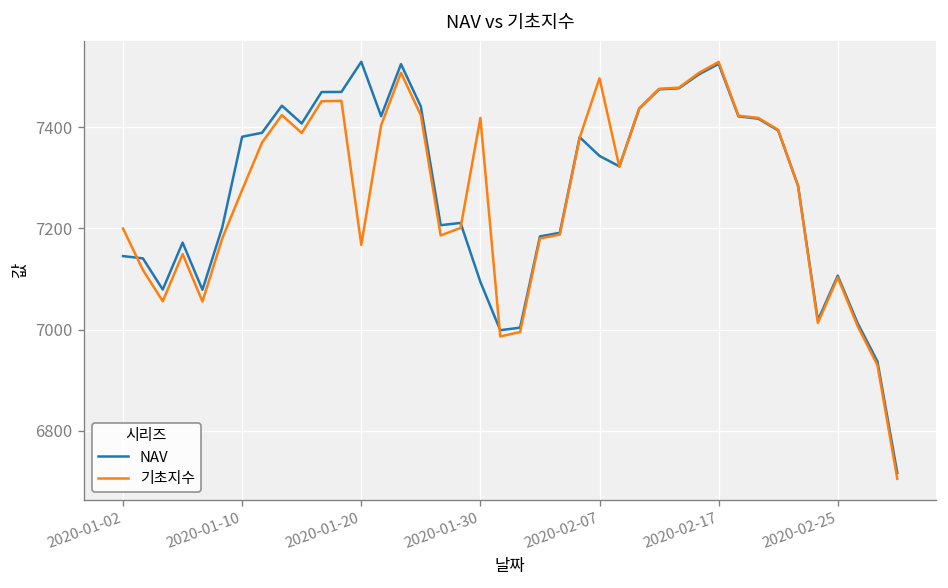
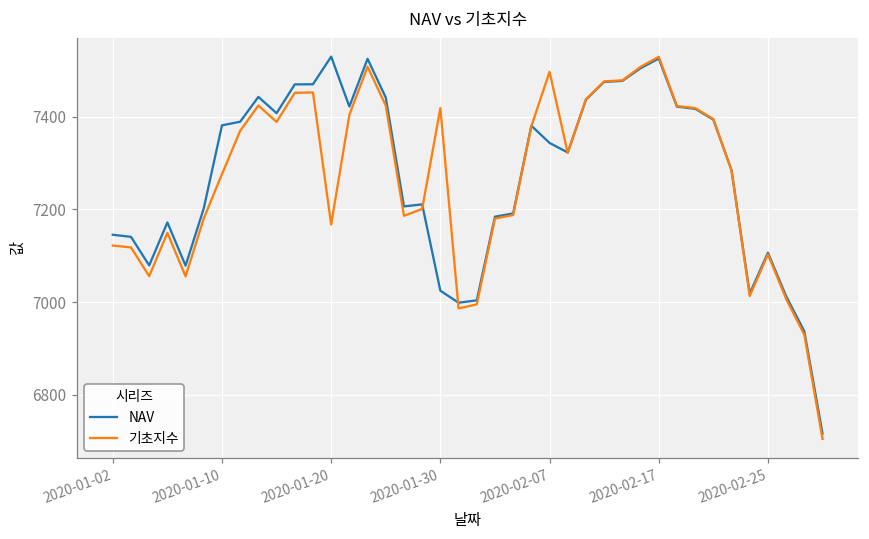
  {
    "NAV": {
      "2020-01-02": 7150,
      "2020-01-10": 7380,
      "2020-01-20": 7530,
-     "2020-01-30": 7090,
+     "2020-01-30": 7020,
      "2020-02-07": 7340
    },
    "기초지수": {
-     "2020-01-02": 7200,
+     "2020-01-02": 7120,
      "2020-01-10": 7280,
      "2020-01-20": 7170,
      "2020-01-30": 7420,
      "2020-02-07": 7500
    }
  }
